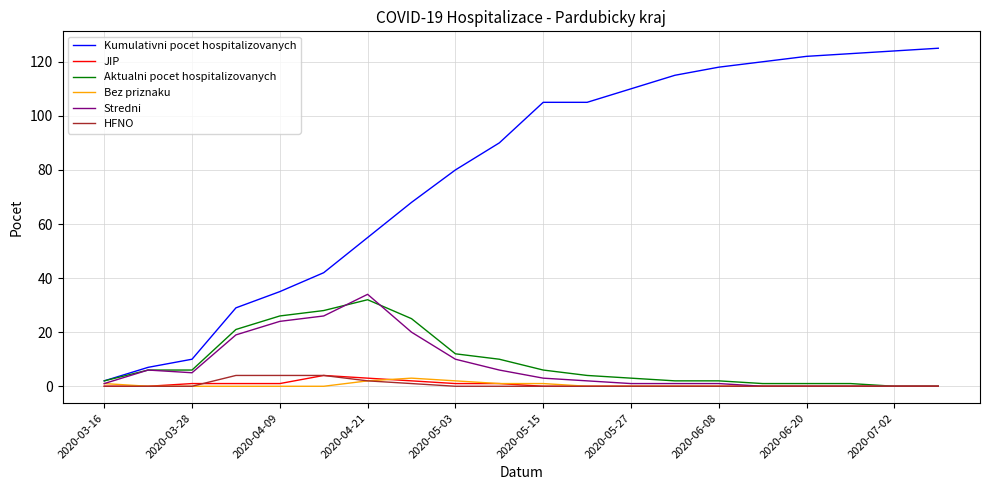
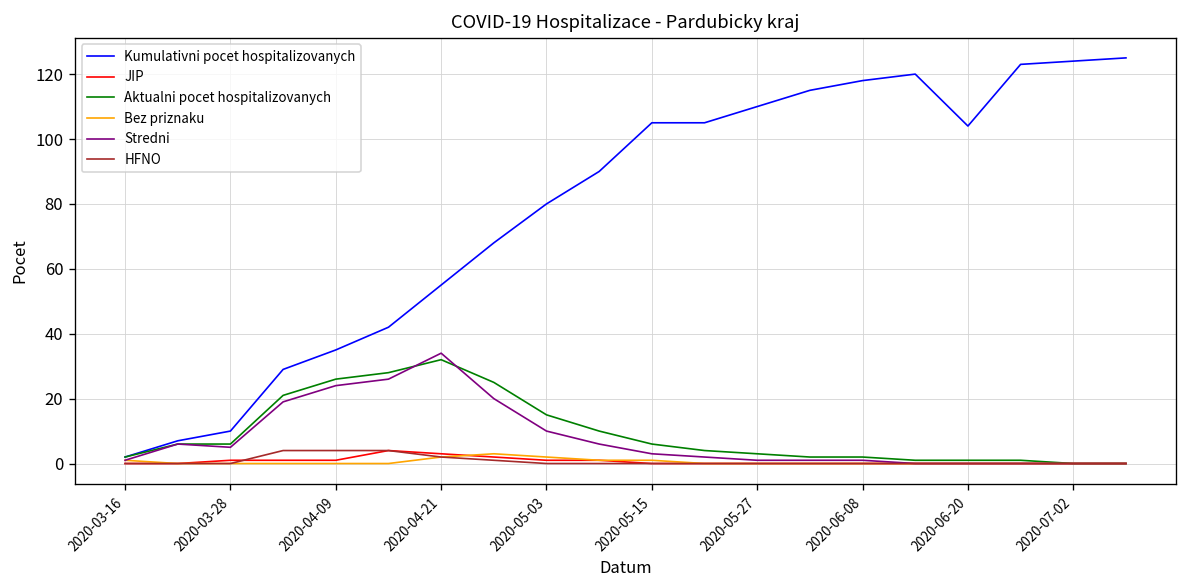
  {
    "Kumulativni pocet hospitalizovanych": {
      "2020-03-28": 10,
      "2020-04-09": 35,
      "2020-04-21": 55,
      "2020-05-03": 80,
      "2020-05-15": 105,
      "2020-05-27": 110,
      "2020-06-08": 118,
-     "2020-06-20": 122,
+     "2020-06-20": 104,
      "2020-07-02": 124
    },
    "JIP": {
      "2020-03-28": 1,
      "2020-04-09": 1,
      "2020-04-21": 3,
      "2020-05-03": 1
    },
    "Aktualni pocet hospitalizovanych": {
      "2020-03-28": 6,
      "2020-04-09": 26,
      "2020-04-21": 32,
-     "2020-05-03": 12,
+     "2020-05-03": 15,
      "2020-05-15": 6,
      "2020-05-27": 3,
      "2020-06-08": 2,
      "2020-06-20": 1
    },
    "Bez priznaku": {
      "2020-04-09": 0,
      "2020-05-03": 2,
      "2020-05-15": 1
    },
    "Stredni": {
      "2020-03-28": 5,
      "2020-04-09": 24,
      "2020-04-21": 34,
      "2020-05-03": 10,
      "2020-05-15": 3,
      "2020-05-27": 1,
      "2020-06-08": 1
    },
    "HFNO": {
      "2020-04-09": 4,
      "2020-05-03": 0
    }
  }
